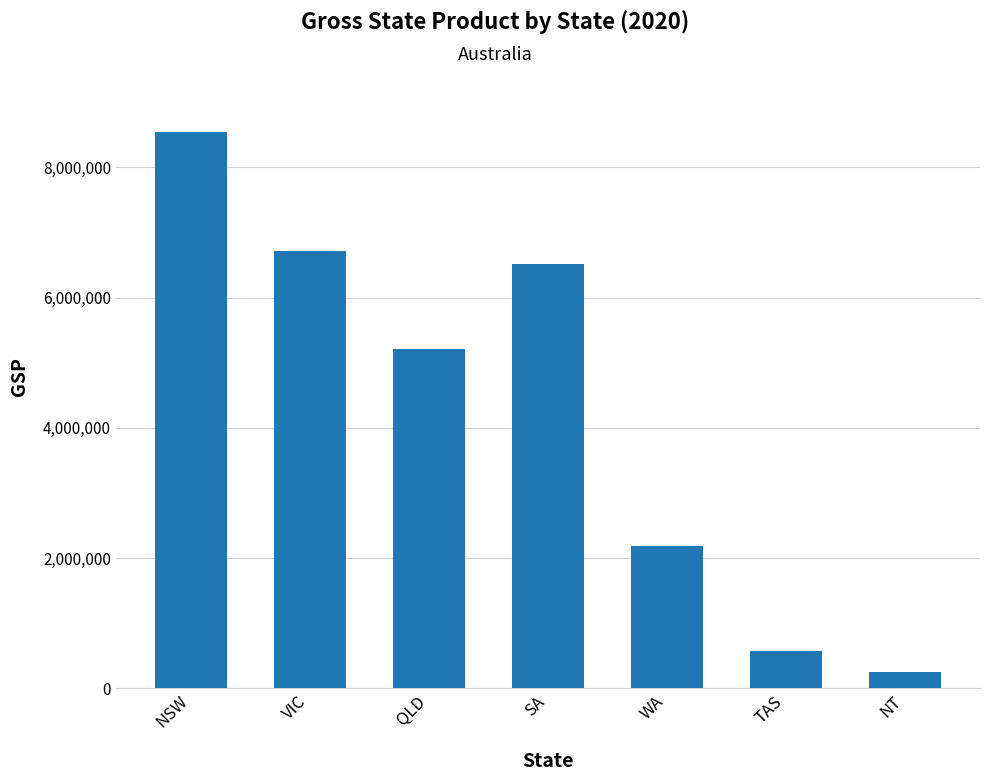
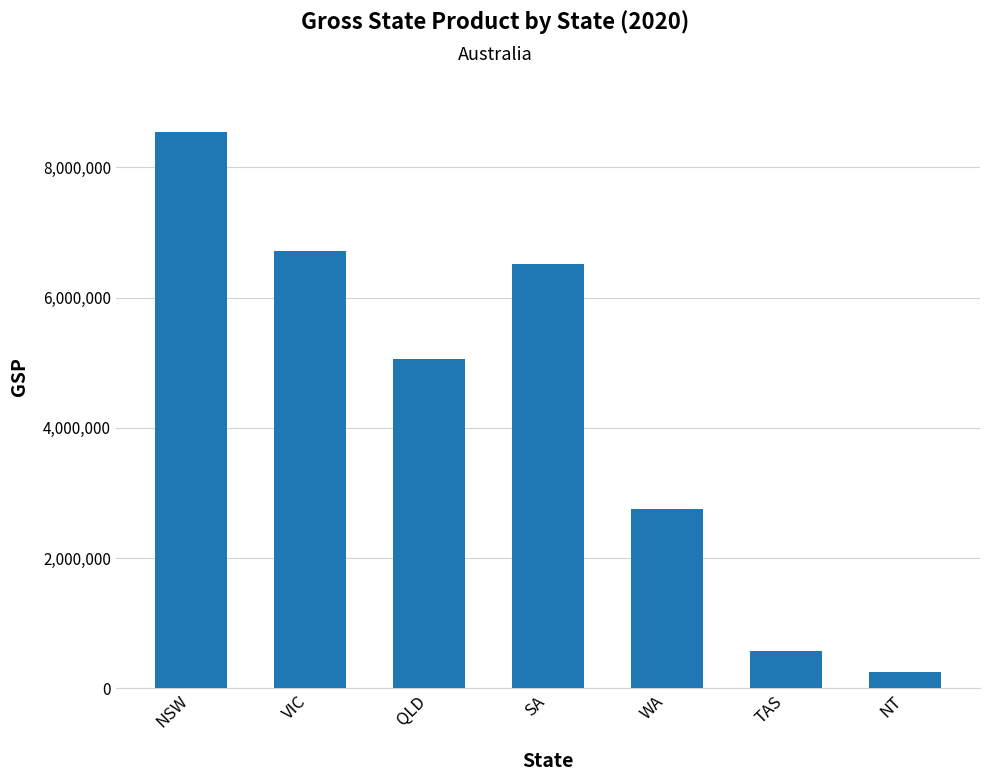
  {
    "NSW": "8,500,000",
    "VIC": "6,700,000",
-   "QLD": "5,200,000",
+   "QLD": "5,100,000",
    "SA": "6,500,000",
-   "WA": "2,200,000",
+   "WA": "2,700,000",
    "TAS": "600,000",
    "NT": "200,000"
  }
